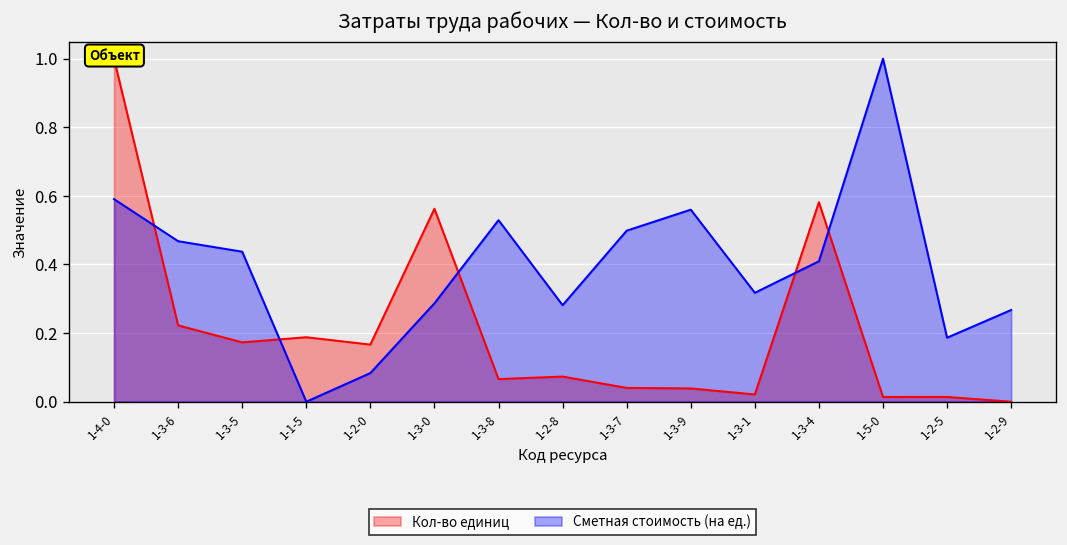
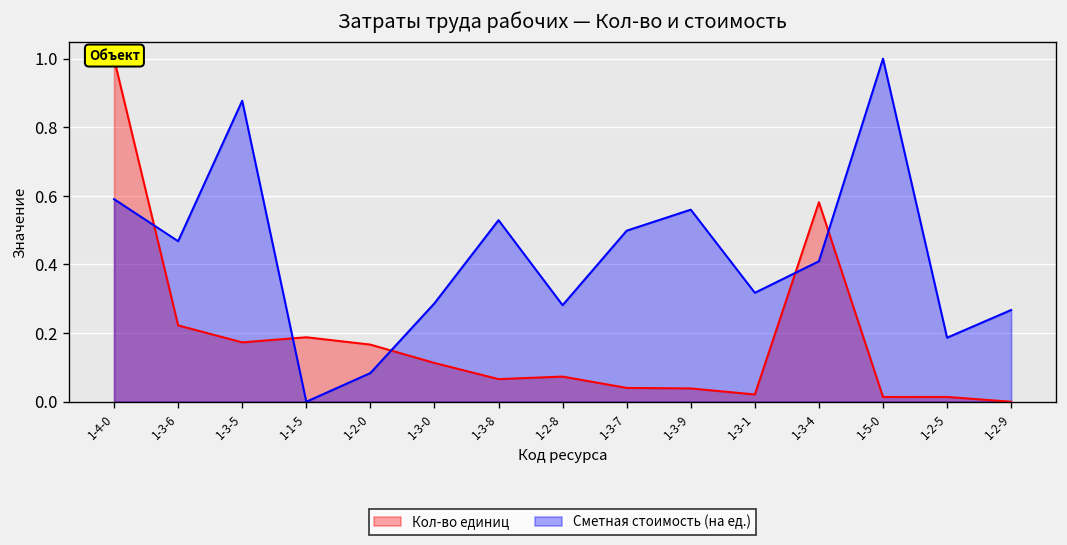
  {
    "Кол-во единиц": {
      "1-3-6": 0.22,
      "1-3-5": 0.17,
      "1-1-5": 0.19,
      "1-2-0": 0.17,
-     "1-3-0": 0.56,
+     "1-3-0": 0.11,
      "1-3-8": 0.07,
      "1-2-8": 0.07,
      "1-3-7": 0.04,
      "1-3-9": 0.04,
      "1-3-1": 0.02,
      "1-3-4": 0.58,
      "1-5-0": 0.01,
      "1-2-5": 0.01,
      "1-2-9": 0.00
    },
    "Сметная стоимость (на ед.)": {
      "1-4-0": 0.59,
      "1-3-6": 0.47,
-     "1-3-5": 0.44,
+     "1-3-5": 0.88,
      "1-1-5": 0.00,
      "1-2-0": 0.08,
      "1-3-0": 0.29,
      "1-3-8": 0.53,
      "1-2-8": 0.28,
      "1-3-7": 0.50,
      "1-3-9": 0.56,
      "1-3-1": 0.32,
      "1-3-4": 0.41,
      "1-5-0": 1.00,
      "1-2-5": 0.19,
      "1-2-9": 0.27
    }
  }
